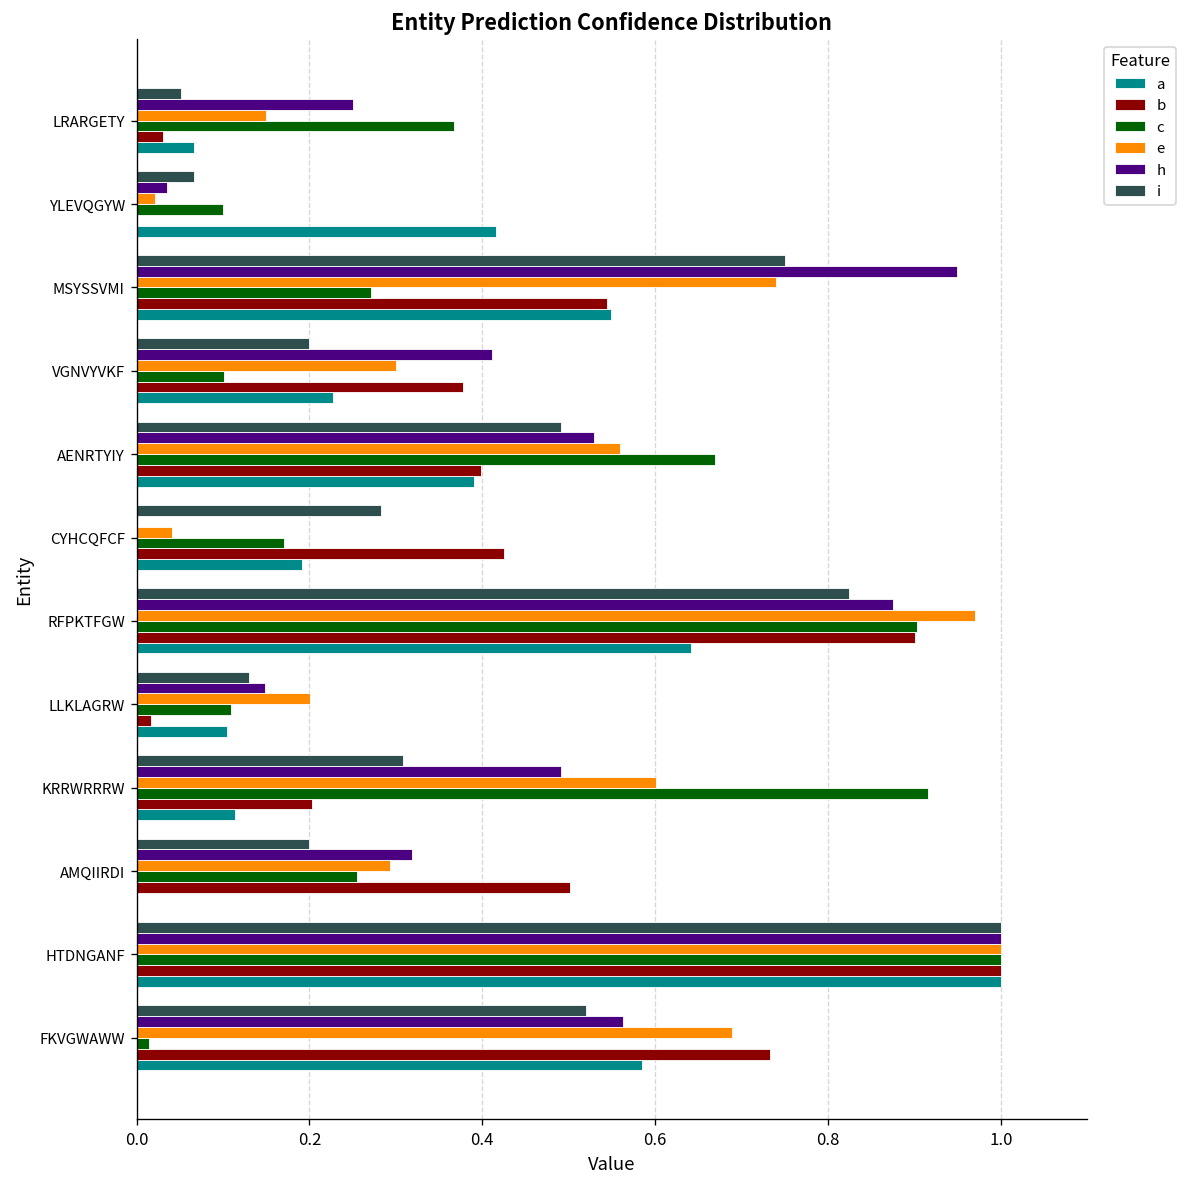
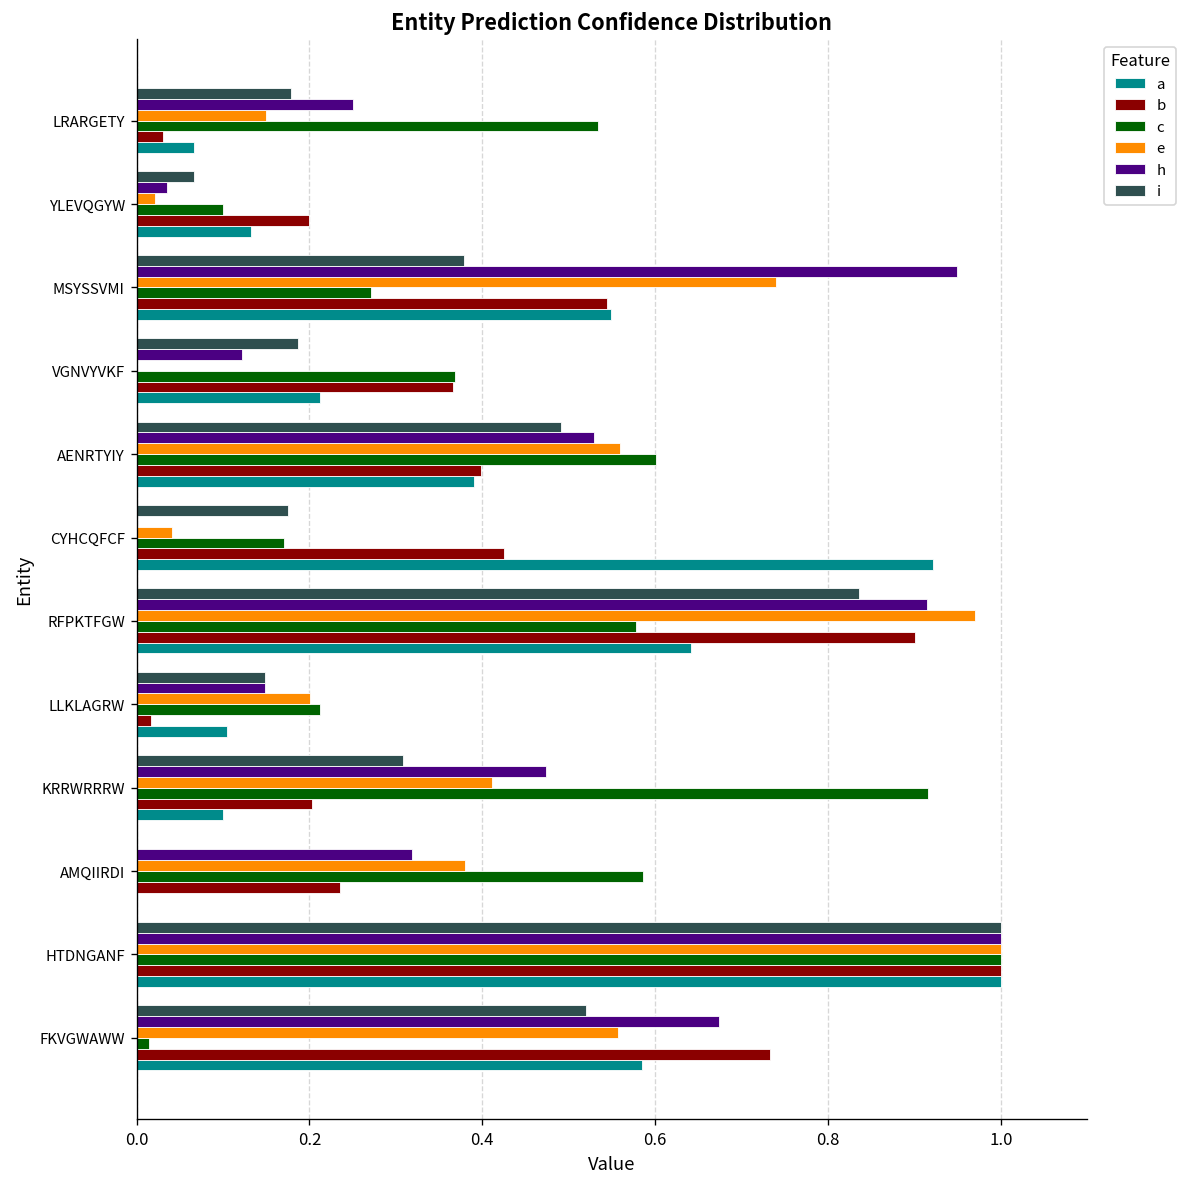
  {
    "a": {
      "LRARGETY": 0.07,
-     "YLEVQGYW": 0.42,
+     "YLEVQGYW": 0.13,
      "MSYSSVMI": 0.55,
-     "VGNVYVKF": 0.23,
+     "VGNVYVKF": 0.21,
      "AENRTYIY": 0.39,
-     "CYHCQFCF": 0.19,
+     "CYHCQFCF": 0.92,
      "RFPKTFGW": 0.64,
      "LLKLAGRW": 0.10,
-     "KRRWRRRW": 0.11,
+     "KRRWRRRW": 0.10,
      "AMQIIRDI": 0.00,
      "HTDNGANF": 1.00,
      "FKVGWAWW": 0.59
    },
    "b": {
      "LRARGETY": 0.03,
-     "YLEVQGYW": 0.0,
+     "YLEVQGYW": 0.2,
      "MSYSSVMI": 0.54,
-     "VGNVYVKF": 0.38,
+     "VGNVYVKF": 0.37,
      "AENRTYIY": 0.40,
      "CYHCQFCF": 0.43,
      "RFPKTFGW": 0.90,
      "LLKLAGRW": 0.02,
      "KRRWRRRW": 0.20,
-     "AMQIIRDI": 0.50,
+     "AMQIIRDI": 0.24,
      "HTDNGANF": 1.00,
      "FKVGWAWW": 0.73
    },
    "c": {
-     "LRARGETY": 0.37,
+     "LRARGETY": 0.53,
      "YLEVQGYW": 0.10,
      "MSYSSVMI": 0.27,
-     "VGNVYVKF": 0.10,
-     "AENRTYIY": 0.67,
+     "VGNVYVKF": 0.37,
+     "AENRTYIY": 0.60,
      "CYHCQFCF": 0.17,
-     "RFPKTFGW": 0.90,
-     "LLKLAGRW": 0.11,
+     "RFPKTFGW": 0.58,
+     "LLKLAGRW": 0.21,
      "KRRWRRRW": 0.92,
-     "AMQIIRDI": 0.26,
+     "AMQIIRDI": 0.59,
      "HTDNGANF": 1.00,
      "FKVGWAWW": 0.01
    },
    "e": {
      "LRARGETY": 0.15,
      "YLEVQGYW": 0.02,
      "MSYSSVMI": 0.74,
-     "VGNVYVKF": 0.3,
+     "VGNVYVKF": 0.0,
      "AENRTYIY": 0.56,
      "CYHCQFCF": 0.04,
      "RFPKTFGW": 0.97,
      "LLKLAGRW": 0.20,
-     "KRRWRRRW": 0.60,
-     "AMQIIRDI": 0.29,
+     "KRRWRRRW": 0.41,
+     "AMQIIRDI": 0.38,
      "HTDNGANF": 1.00,
-     "FKVGWAWW": 0.69
+     "FKVGWAWW": 0.56
    },
    "h": {
      "LRARGETY": 0.25,
      "YLEVQGYW": 0.04,
      "MSYSSVMI": 0.95,
-     "VGNVYVKF": 0.41,
+     "VGNVYVKF": 0.12,
      "AENRTYIY": 0.53,
      "CYHCQFCF": 0.00,
-     "RFPKTFGW": 0.88,
+     "RFPKTFGW": 0.91,
      "LLKLAGRW": 0.15,
-     "KRRWRRRW": 0.49,
+     "KRRWRRRW": 0.47,
      "AMQIIRDI": 0.32,
      "HTDNGANF": 1.00,
-     "FKVGWAWW": 0.56
+     "FKVGWAWW": 0.67
    },
    "i": {
-     "LRARGETY": 0.05,
+     "LRARGETY": 0.18,
      "YLEVQGYW": 0.07,
-     "MSYSSVMI": 0.75,
-     "VGNVYVKF": 0.20,
+     "MSYSSVMI": 0.38,
+     "VGNVYVKF": 0.19,
      "AENRTYIY": 0.49,
-     "CYHCQFCF": 0.28,
-     "RFPKTFGW": 0.82,
-     "LLKLAGRW": 0.13,
+     "CYHCQFCF": 0.18,
+     "RFPKTFGW": 0.84,
+     "LLKLAGRW": 0.15,
      "KRRWRRRW": 0.31,
-     "AMQIIRDI": 0.2,
+     "AMQIIRDI": 0.0,
      "HTDNGANF": 1.00,
      "FKVGWAWW": 0.52
    }
  }
